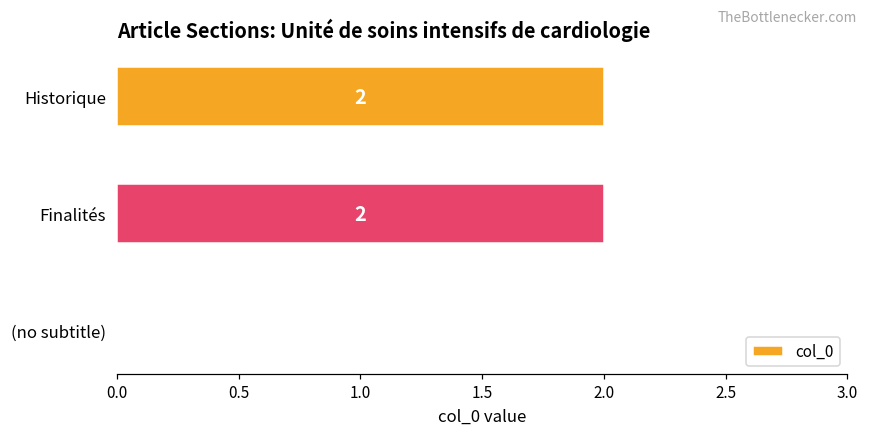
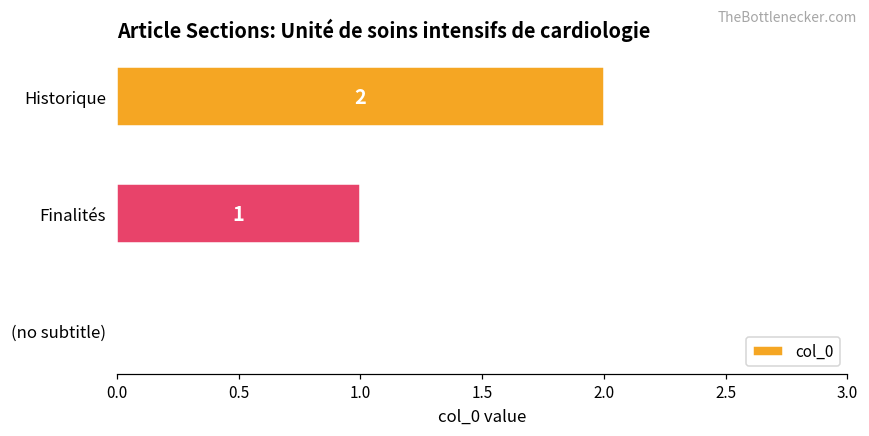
  {
    "Historique": 2,
-   "Finalités": 2
+   "Finalités": 1
  }
